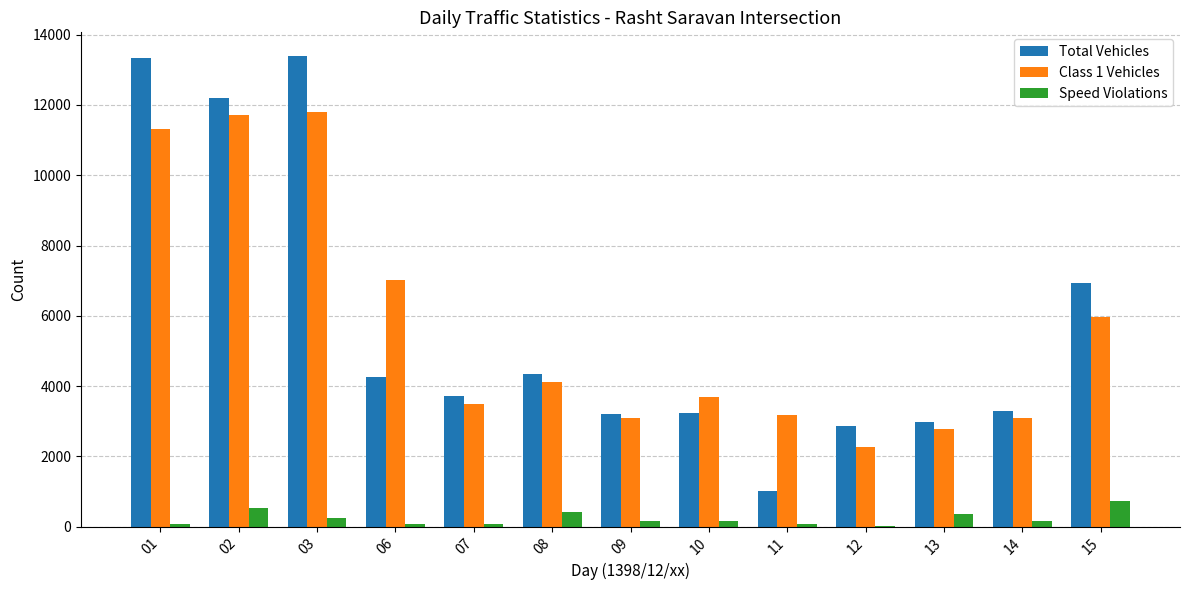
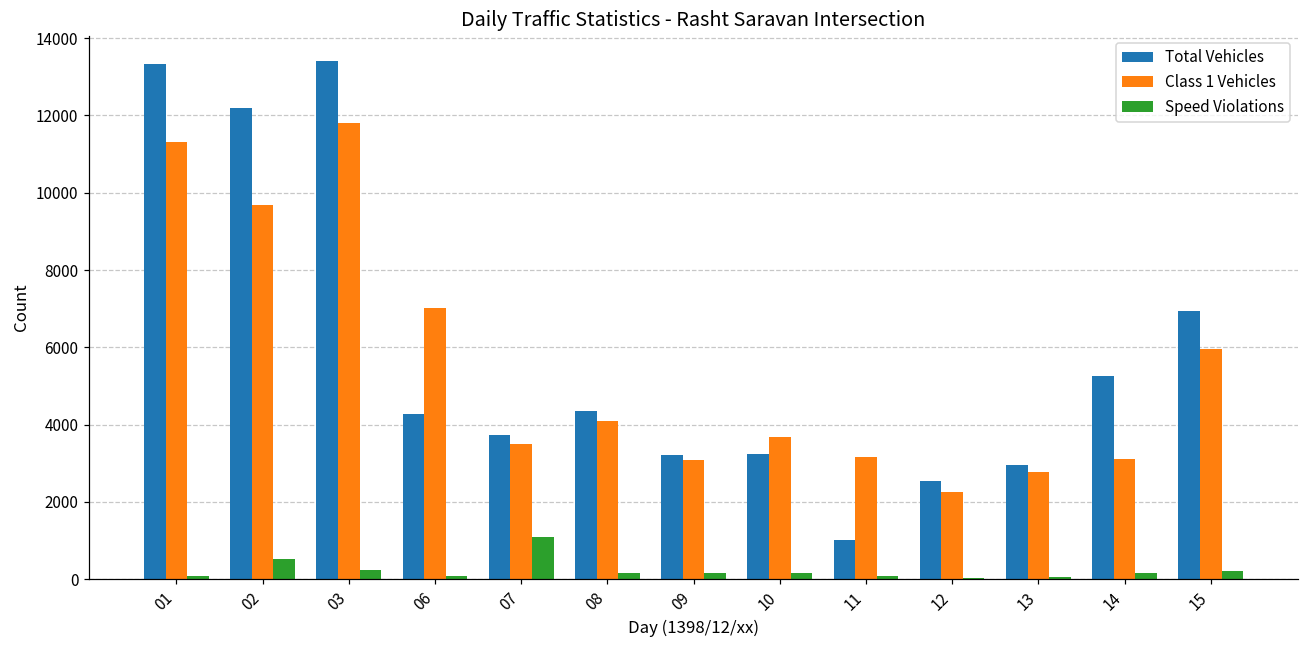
  {
    "Total Vehicles": {
      "01": 13300,
      "02": 12200,
      "03": 13400,
      "06": 4300,
      "07": 3700,
      "08": 4400,
      "09": 3200,
      "10": 3200,
      "11": 1000,
-     "12": 2900,
+     "12": 2600,
      "13": 3000,
-     "14": 3300,
+     "14": 5300,
      "15": 6900
    },
    "Class 1 Vehicles": {
      "01": 11300,
-     "02": 11700,
+     "02": 9700,
      "03": 11800,
      "06": 7000,
      "07": 3500,
      "08": 4100,
      "09": 3100,
      "10": 3700,
      "11": 3200,
      "12": 2300,
      "13": 2800,
      "14": 3100,
      "15": 6000
    },
    "Speed Violations": {
      "01": 100,
      "02": 500,
      "03": 200,
      "06": 100,
-     "07": 100,
-     "08": 400,
+     "07": 1100,
+     "08": 200,
      "09": 200,
      "10": 200,
      "11": 100,
-     "13": 400,
+     "13": 100,
      "14": 200,
-     "15": 700
+     "15": 200
    }
  }
